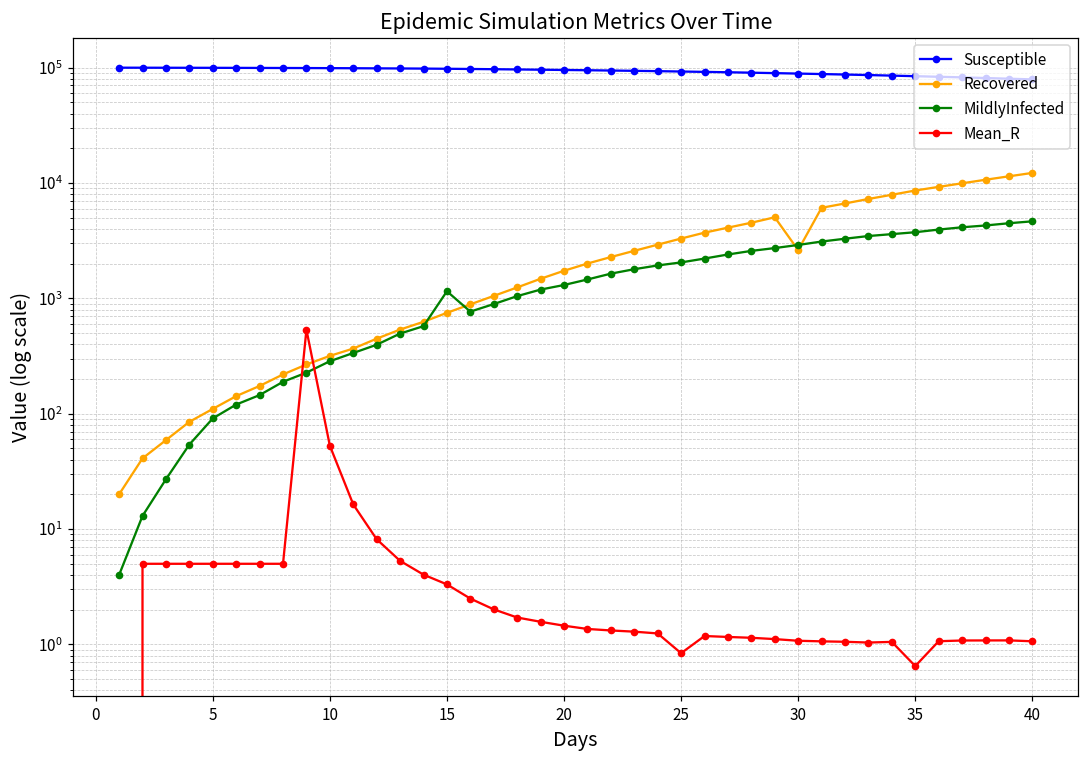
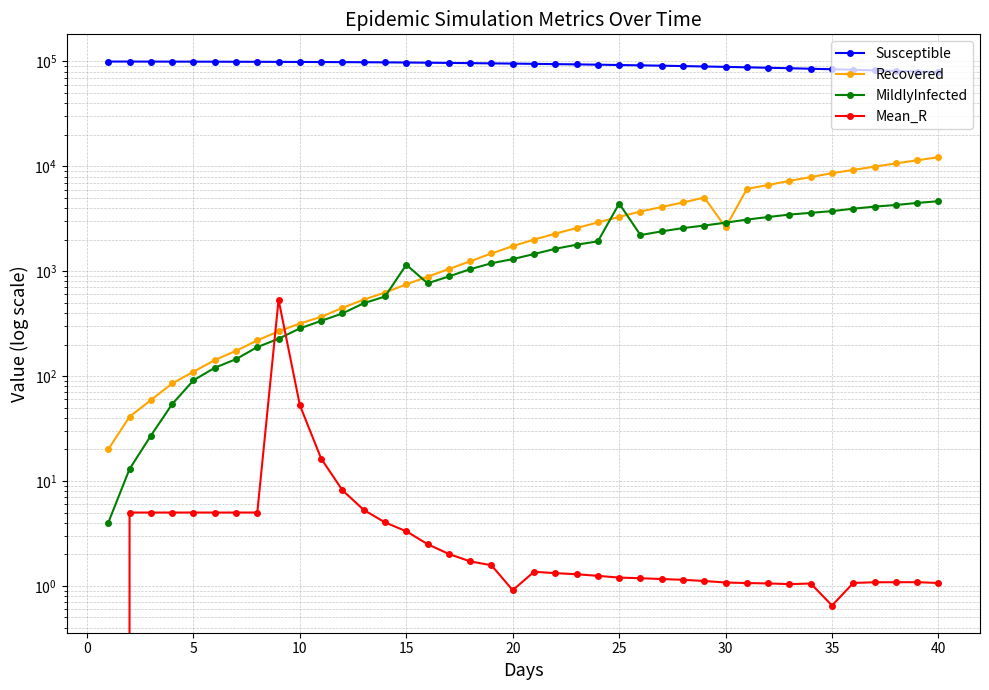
  {
    "Susceptible": {
      "5": 100000,
      "10": 100000,
      "15": 100000,
      "20": 100000,
      "25": 90000,
      "30": 90000
    },
    "Recovered": {
      "5": 110,
      "10": 320,
      "15": 700,
      "20": 1700,
      "25": 3300,
      "30": 2600,
      "35": 9000,
      "40": 12000
    },
    "MildlyInfected": {
      "5": 90,
      "10": 290,
      "15": 1200,
      "20": 1300,
-     "25": 2000,
+     "25": 4400,
      "30": 2900,
      "35": 3700,
      "40": 5000
    },
    "Mean_R": {
      "5": 5,
      "10": 50,
      "15": 3.3,
-     "20": 1.5,
-     "25": 0.8,
+     "20": 0.9,
+     "25": 1.2,
      "30": 1.1,
      "35": 0.6,
      "40": 1.1
    }
  }
